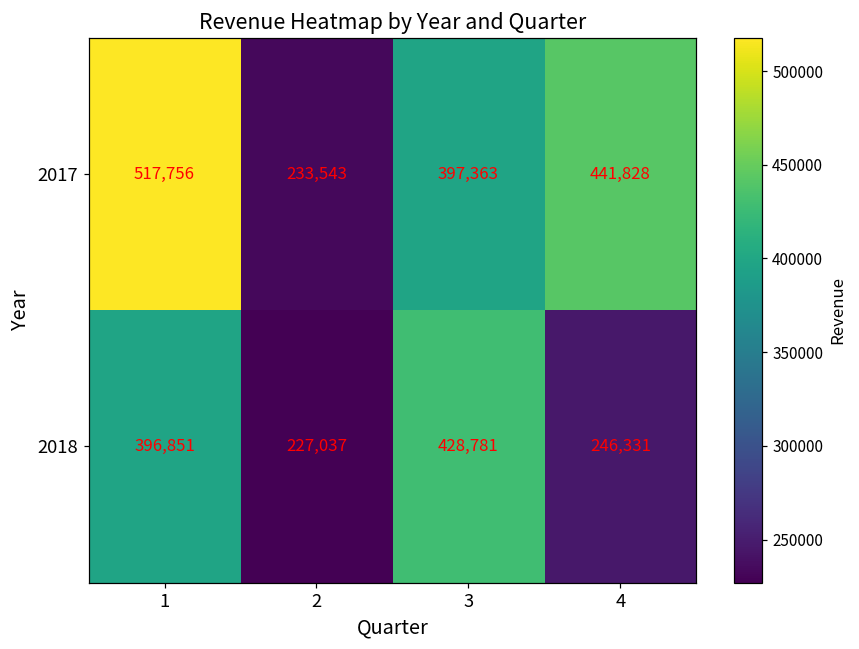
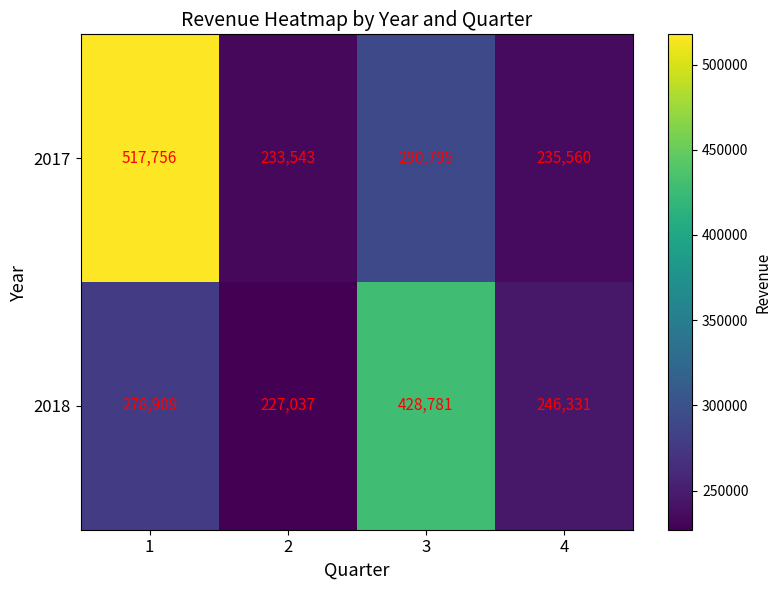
  {
    "2017": {
      "1": "517,756",
      "2": "233,543",
-     "3": "397,363",
-     "4": "441,828"
+     "3": "290,795",
+     "4": "235,560"
    },
    "2018": {
-     "1": "396,851",
+     "1": "278,909",
      "2": "227,037",
      "3": "428,781",
      "4": "246,331"
    }
  }
